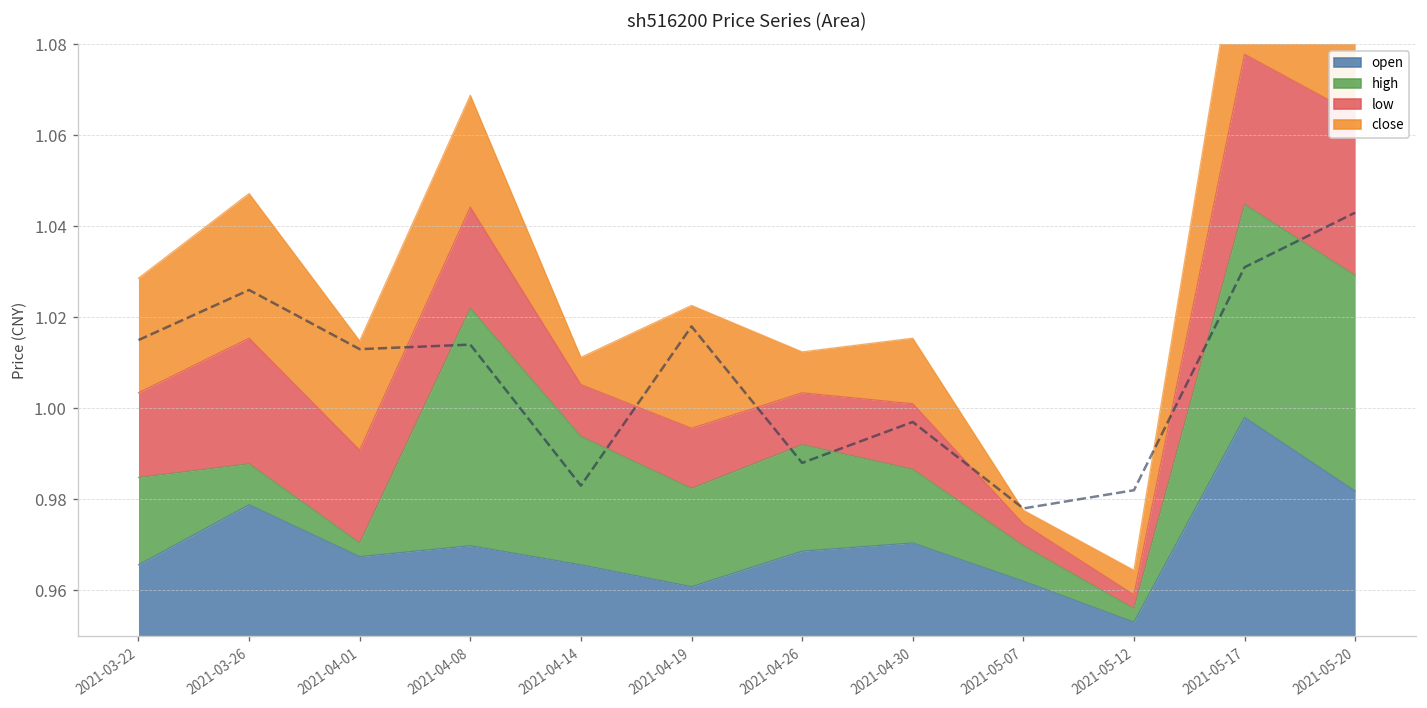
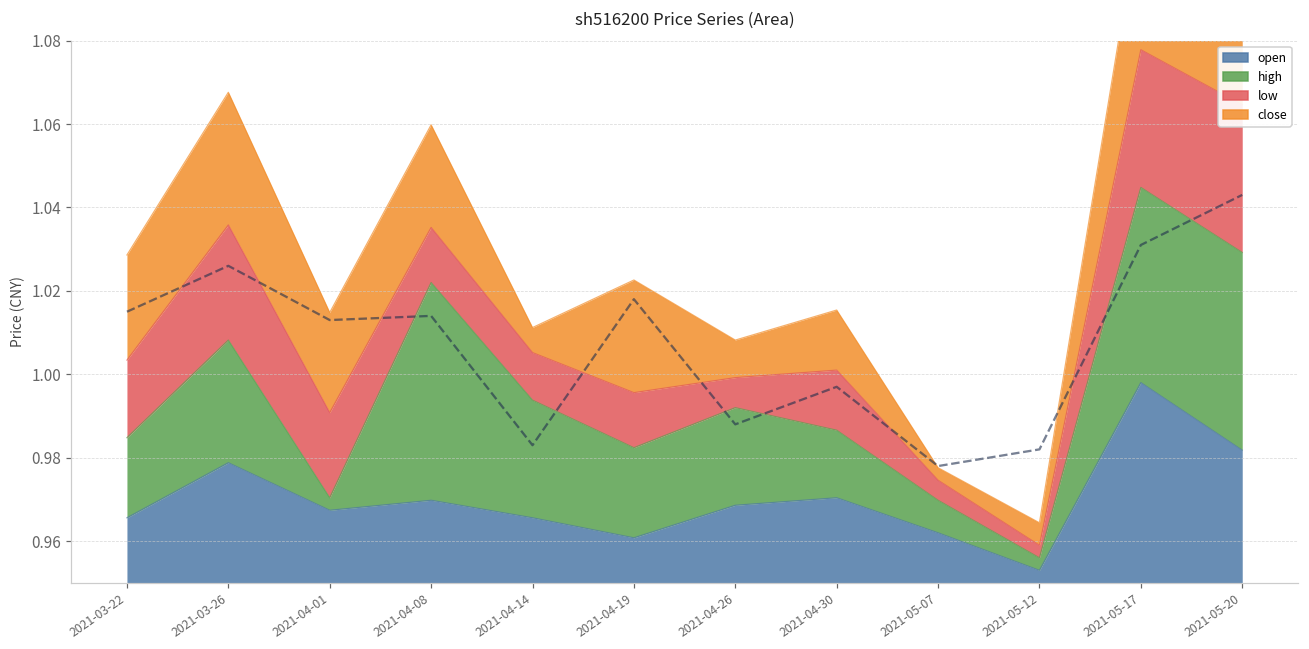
  {
    "high": {
      "2021-03-22": 0.019,
-     "2021-03-26": 0.009,
+     "2021-03-26": 0.029,
      "2021-04-01": 0.003,
      "2021-04-08": 0.052,
      "2021-04-14": 0.028,
      "2021-04-19": 0.022,
      "2021-04-26": 0.023,
      "2021-04-30": 0.016,
      "2021-05-07": 0.008,
      "2021-05-12": 0.003,
      "2021-05-17": 0.047,
      "2021-05-20": 0.047
    },
    "low": {
      "2021-03-22": 0.019,
      "2021-03-26": 0.028,
      "2021-04-01": 0.020,
-     "2021-04-08": 0.022,
+     "2021-04-08": 0.013,
      "2021-04-14": 0.011,
      "2021-04-19": 0.013,
-     "2021-04-26": 0.011,
+     "2021-04-26": 0.007,
      "2021-04-30": 0.014,
      "2021-05-07": 0.005,
      "2021-05-12": 0.003,
      "2021-05-17": 0.033
    },
    "close": {
      "2021-03-22": 0.025,
      "2021-03-26": 0.032,
      "2021-04-01": 0.024,
      "2021-04-08": 0.025,
      "2021-04-14": 0.006,
      "2021-04-19": 0.027,
      "2021-04-26": 0.009,
      "2021-04-30": 0.014,
      "2021-05-12": 0.005
    }
  }
